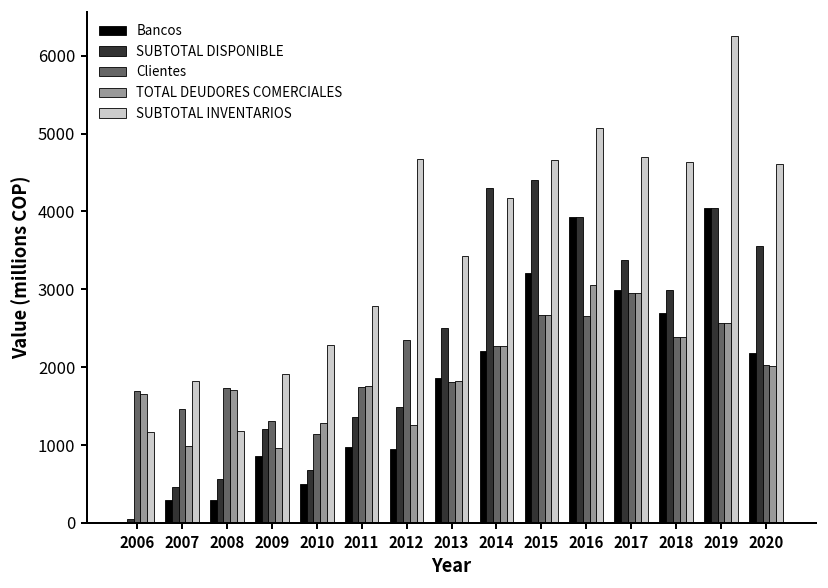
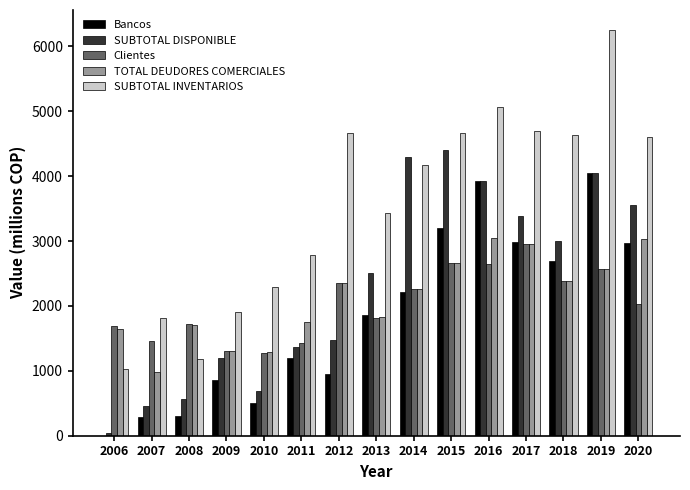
  {
    "Bancos": {
      "2006": 0,
      "2007": 300,
      "2008": 300,
      "2009": 900,
      "2010": 500,
-     "2011": 1000,
+     "2011": 1200,
      "2012": 900,
      "2013": 1900,
      "2014": 2200,
      "2015": 3200,
      "2016": 3900,
      "2017": 3000,
      "2018": 2700,
      "2019": 4000,
-     "2020": 2200
+     "2020": 3000
    },
    "SUBTOTAL DISPONIBLE": {
      "2006": 0,
      "2007": 500,
      "2008": 600,
      "2009": 1200,
      "2010": 700,
      "2011": 1400,
      "2012": 1500,
      "2013": 2500,
      "2014": 4300,
      "2015": 4400,
      "2016": 3900,
      "2017": 3400,
      "2018": 3000,
      "2019": 4000,
      "2020": 3600
    },
    "Clientes": {
      "2006": 1700,
      "2007": 1500,
      "2008": 1700,
      "2009": 1300,
-     "2010": 1100,
-     "2011": 1700,
+     "2010": 1300,
+     "2011": 1400,
      "2012": 2300,
      "2013": 1800,
      "2014": 2300,
      "2015": 2700,
      "2016": 2700,
      "2017": 3000,
      "2018": 2400,
      "2019": 2600,
      "2020": 2000
    },
    "TOTAL DEUDORES COMERCIALES": {
      "2006": 1700,
      "2007": 1000,
      "2008": 1700,
-     "2009": 1000,
+     "2009": 1300,
      "2010": 1300,
      "2011": 1800,
-     "2012": 1300,
+     "2012": 2400,
      "2013": 1800,
      "2014": 2300,
      "2015": 2700,
      "2016": 3000,
      "2017": 3000,
      "2018": 2400,
      "2019": 2600,
-     "2020": 2000
+     "2020": 3000
    },
    "SUBTOTAL INVENTARIOS": {
-     "2006": 1200,
+     "2006": 1000,
      "2007": 1800,
      "2008": 1200,
      "2009": 1900,
      "2010": 2300,
      "2011": 2800,
      "2012": 4700,
      "2013": 3400,
      "2014": 4200,
      "2015": 4700,
      "2016": 5100,
      "2017": 4700,
      "2018": 4600,
      "2019": 6200,
      "2020": 4600
    }
  }
